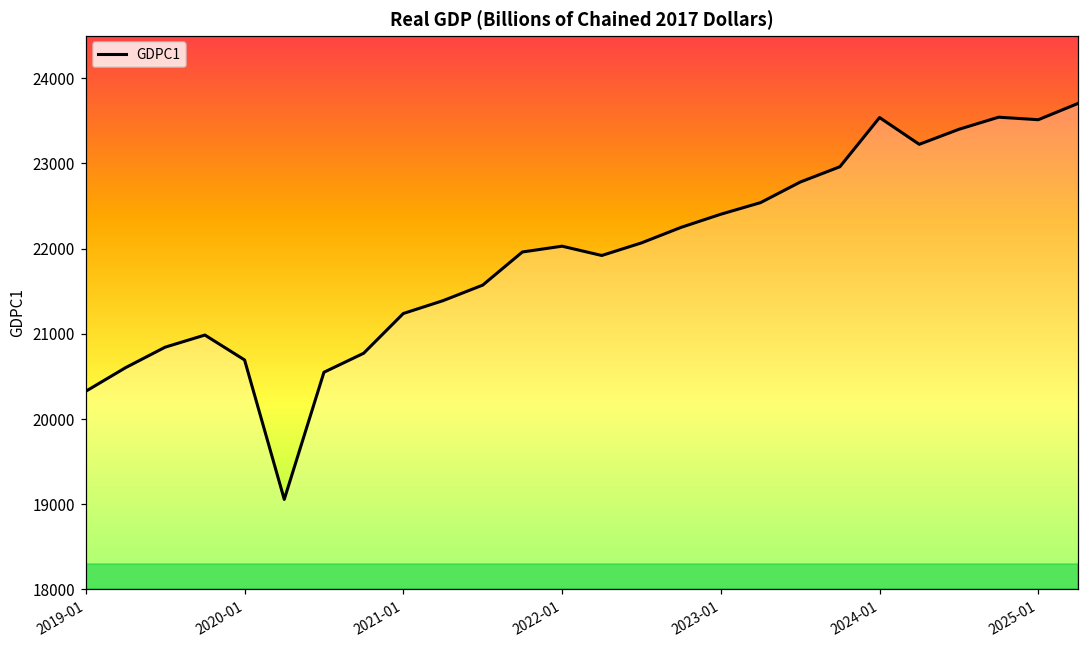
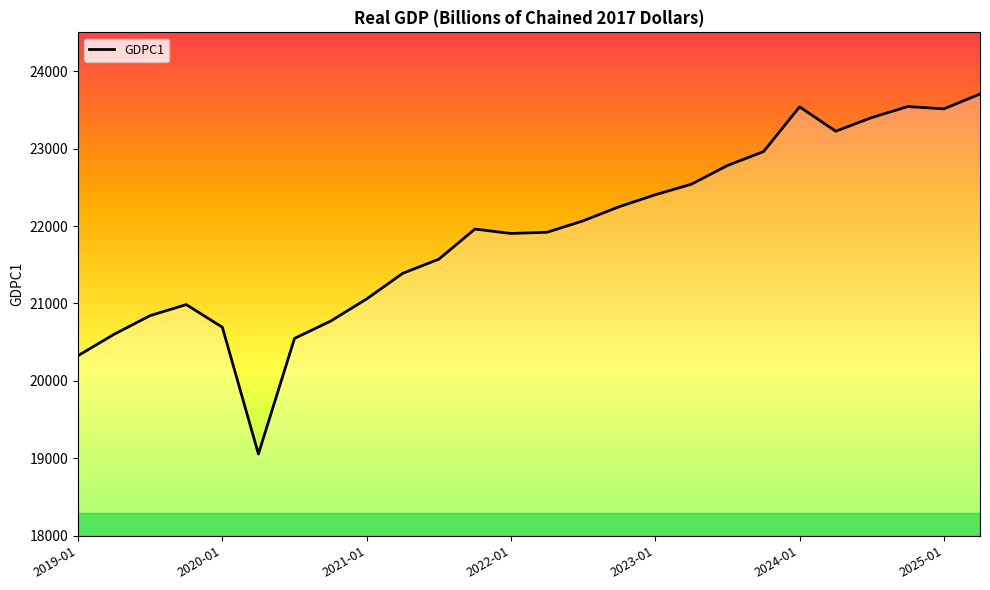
  {
    "2019-01": 20300,
    "2020-01": 20700,
-   "2021-01": 21200,
-   "2022-01": 22000,
+   "2021-01": 21100,
+   "2022-01": 21900,
    "2023-01": 22400,
    "2024-01": 23500,
    "2025-01": 23500
  }
